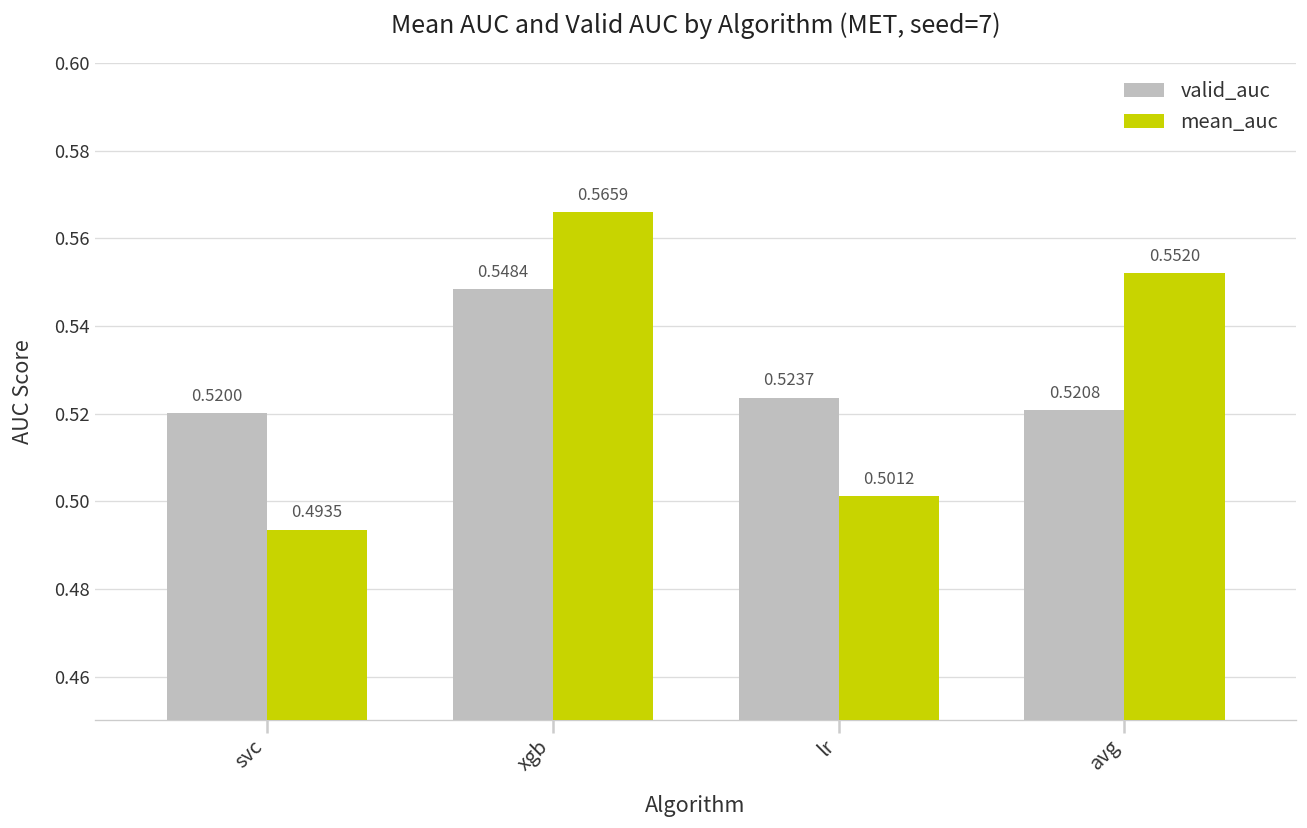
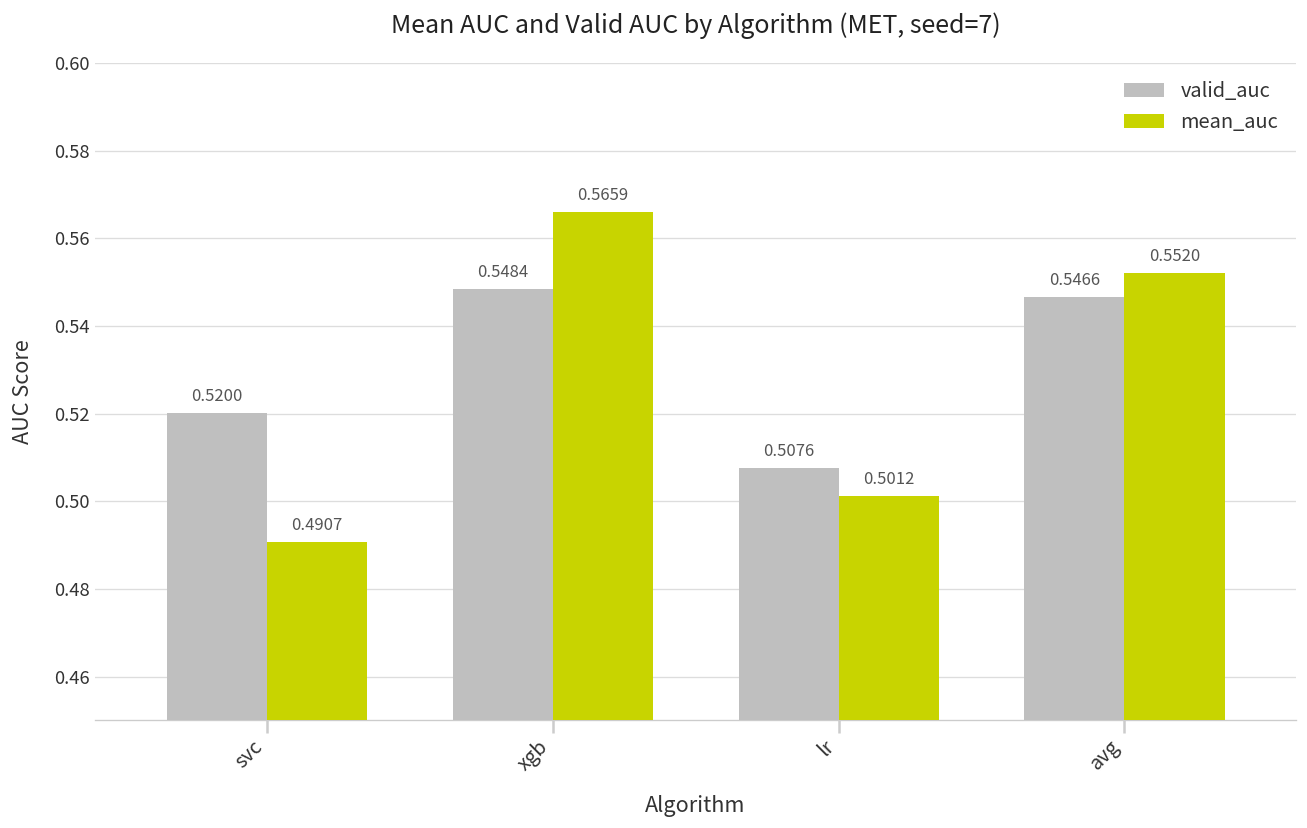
  {
    "valid_auc": {
      "svc": 0.5200,
      "xgb": 0.5484,
-     "lr": 0.5237,
-     "avg": 0.5208
+     "lr": 0.5076,
+     "avg": 0.5466
    },
    "mean_auc": {
-     "svc": 0.4935,
+     "svc": 0.4907,
      "xgb": 0.5659,
      "lr": 0.5012,
      "avg": 0.5520
    }
  }
